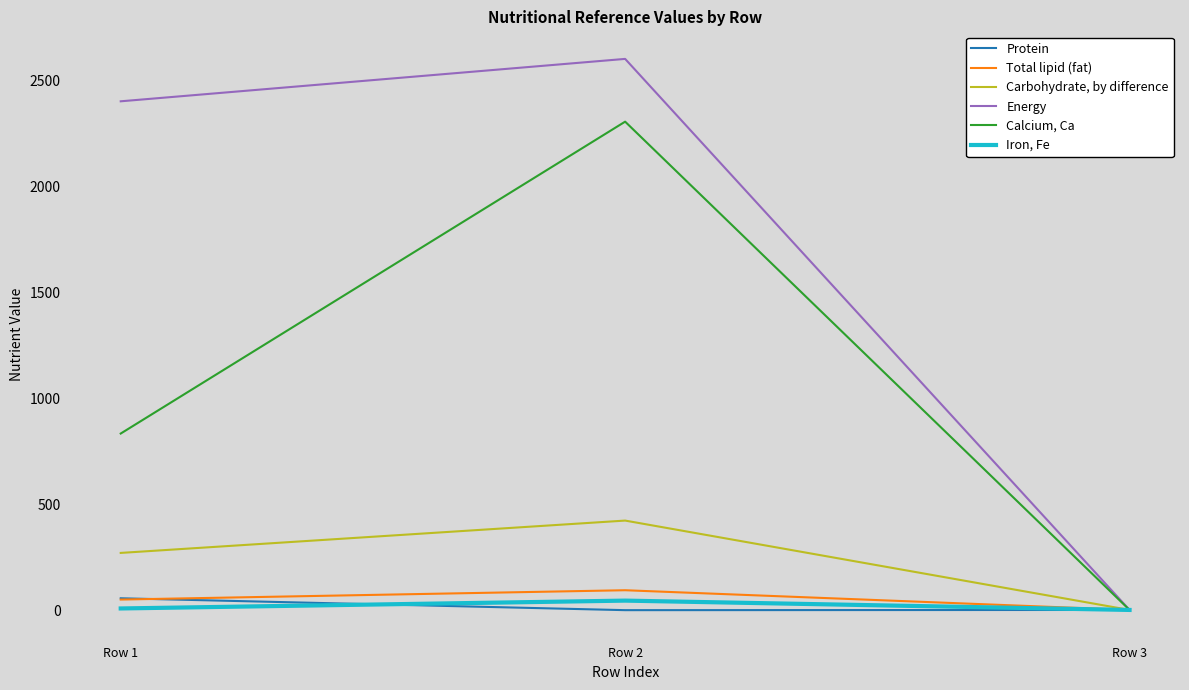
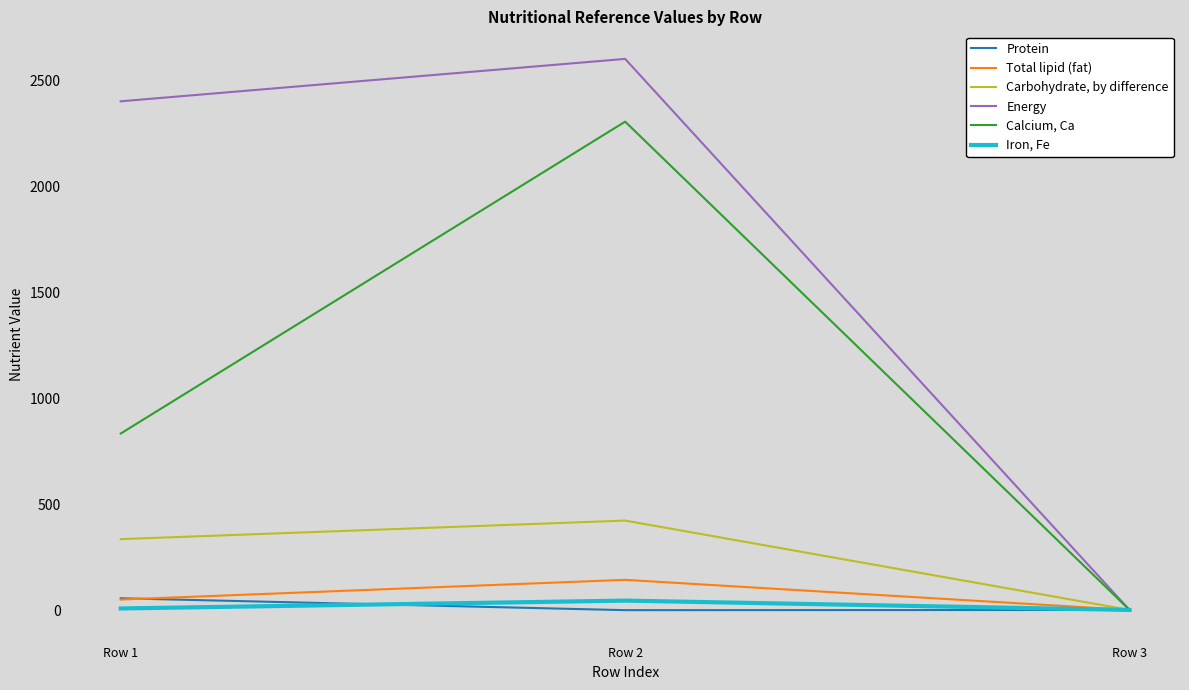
  {
    "Protein": {
      "Row 2": 0
    },
    "Total lipid (fat)": {
-     "Row 2": 90
+     "Row 2": 140
    },
    "Carbohydrate, by difference": {
-     "Row 1": 270,
+     "Row 1": 340,
      "Row 2": 420
    },
    "Energy": {
      "Row 1": 2400,
      "Row 2": 2600
    },
    "Calcium, Ca": {
      "Row 1": 830,
      "Row 2": 2300
    },
    "Iron, Fe": {
      "Row 1": 10,
      "Row 2": 50
    }
  }
